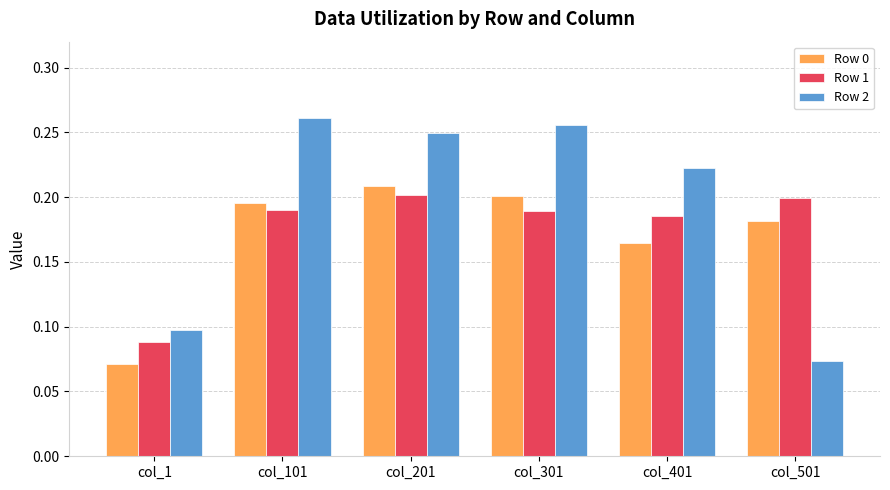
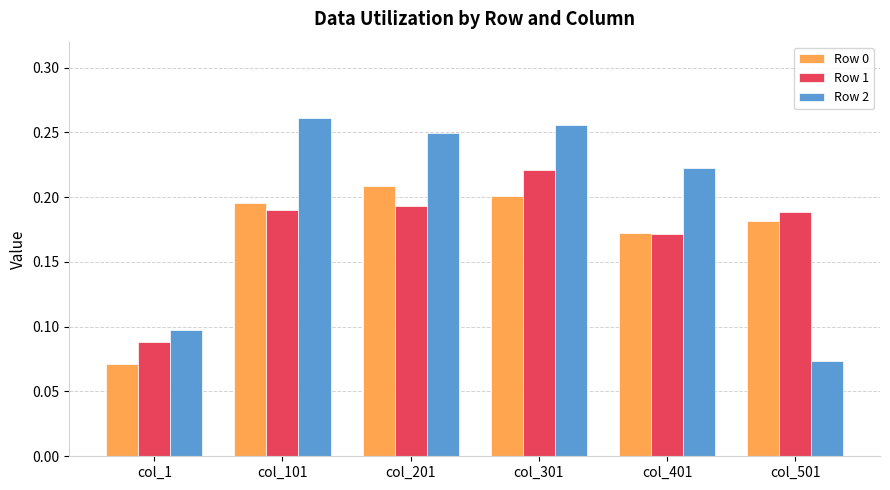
  {
    "Row 0": {
      "col_1": 0.071,
      "col_101": 0.196,
      "col_201": 0.209,
      "col_301": 0.201,
-     "col_401": 0.165,
+     "col_401": 0.172,
      "col_501": 0.181
    },
    "Row 1": {
      "col_1": 0.089,
      "col_101": 0.190,
-     "col_201": 0.202,
-     "col_301": 0.190,
-     "col_401": 0.186,
-     "col_501": 0.199
+     "col_201": 0.193,
+     "col_301": 0.221,
+     "col_401": 0.172,
+     "col_501": 0.189
    },
    "Row 2": {
      "col_1": 0.098,
      "col_101": 0.261,
      "col_201": 0.249,
      "col_301": 0.255,
      "col_401": 0.222,
      "col_501": 0.074
    }
  }
